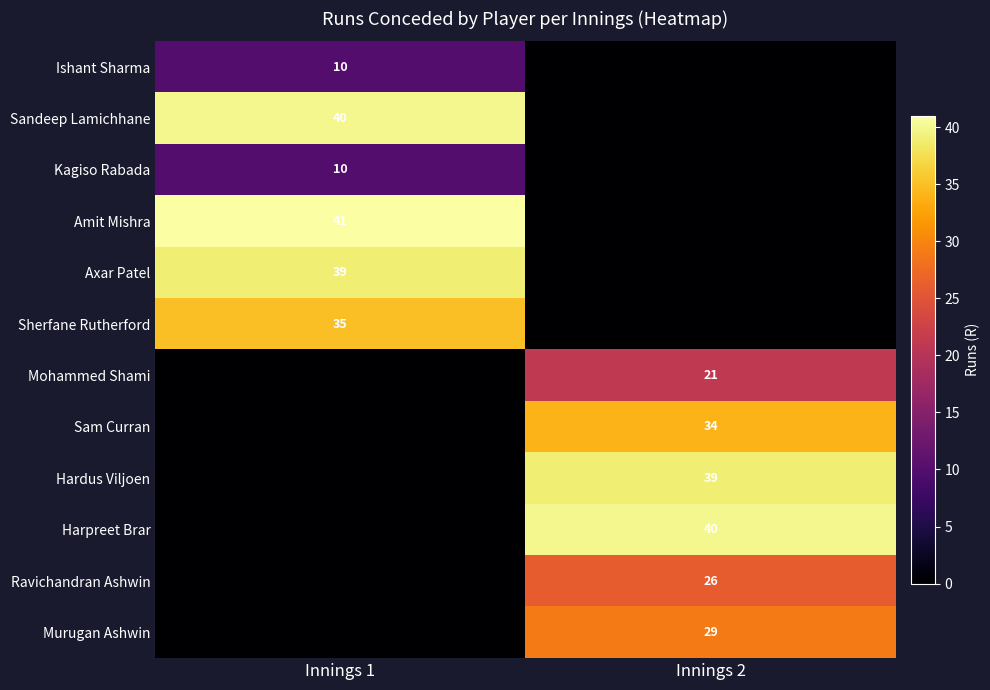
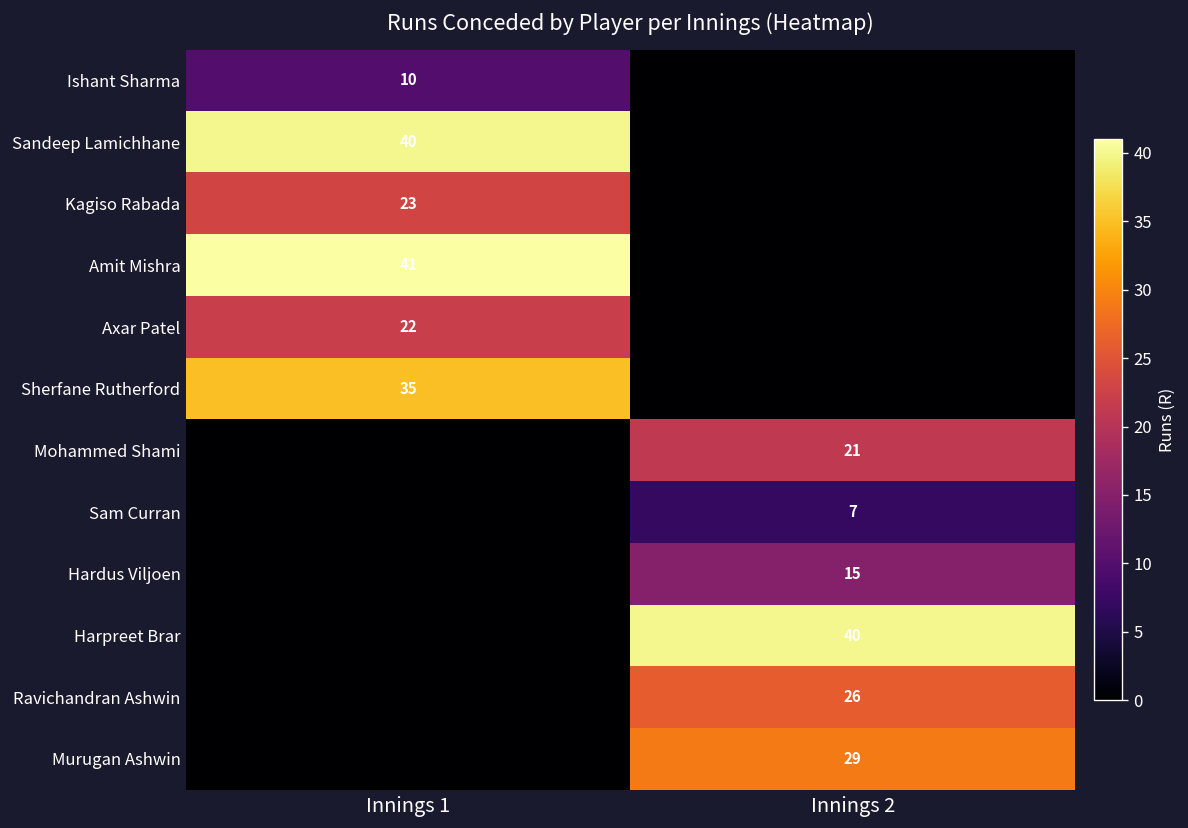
  {
    "Ishant Sharma": {
      "Innings 1": 10
    },
    "Sandeep Lamichhane": {
      "Innings 1": 40
    },
    "Kagiso Rabada": {
-     "Innings 1": 10
+     "Innings 1": 23
    },
    "Amit Mishra": {
      "Innings 1": 41
    },
    "Axar Patel": {
-     "Innings 1": 39
+     "Innings 1": 22
    },
    "Sherfane Rutherford": {
      "Innings 1": 35
    },
    "Mohammed Shami": {
      "Innings 2": 21
    },
    "Sam Curran": {
-     "Innings 2": 34
+     "Innings 2": 7
    },
    "Hardus Viljoen": {
-     "Innings 2": 39
+     "Innings 2": 15
    },
    "Harpreet Brar": {
      "Innings 2": 40
    },
    "Ravichandran Ashwin": {
      "Innings 2": 26
    },
    "Murugan Ashwin": {
      "Innings 2": 29
    }
  }
